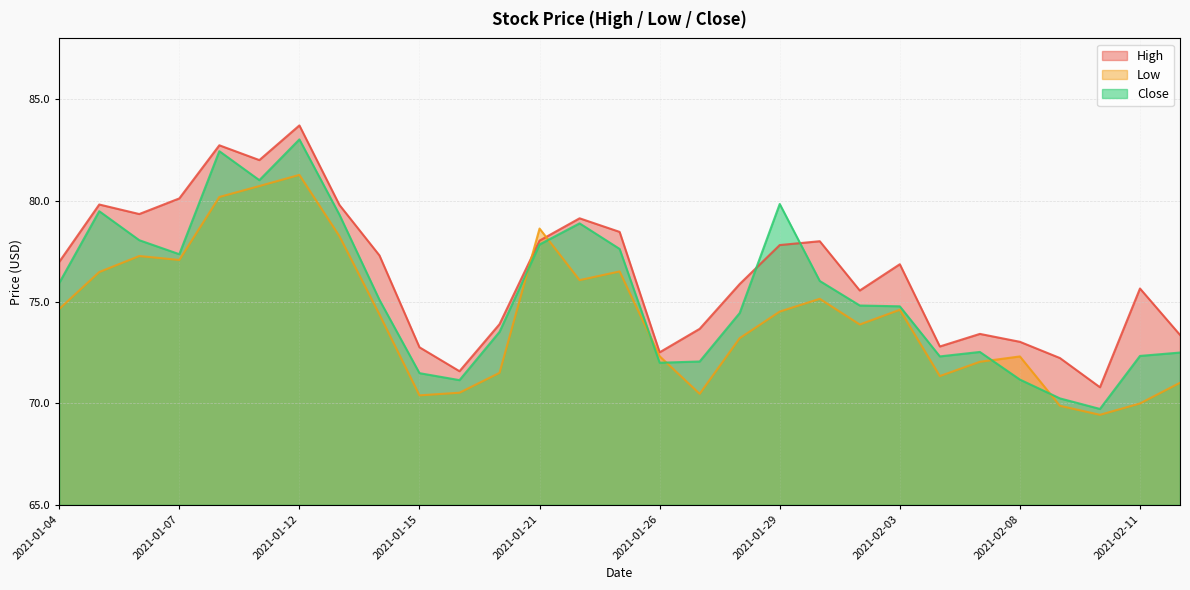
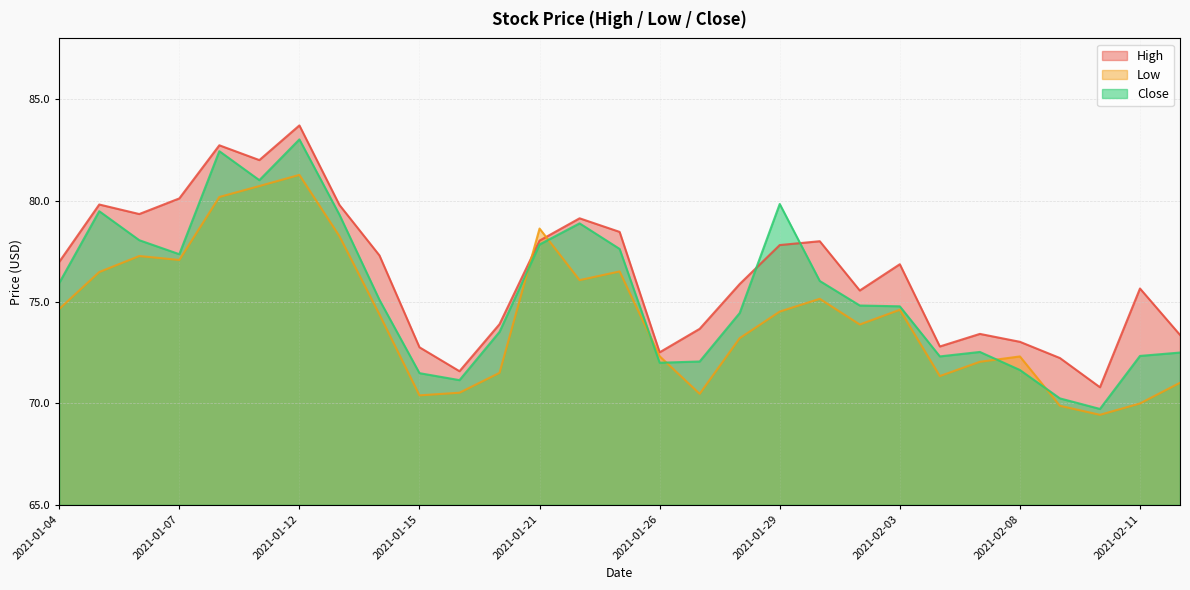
  {
    "High": {
      "2021-01-04": 77.0,
      "2021-01-07": 80.1,
      "2021-01-12": 83.7,
      "2021-01-15": 72.8,
      "2021-01-21": 78.0,
      "2021-01-26": 72.5,
      "2021-01-29": 77.8,
      "2021-02-03": 76.9,
      "2021-02-08": 73.0,
      "2021-02-11": 75.7
    },
    "Low": {
      "2021-01-04": 74.7,
      "2021-01-07": 77.1,
      "2021-01-12": 81.3,
      "2021-01-15": 70.4,
      "2021-01-21": 78.6,
      "2021-01-26": 72.3,
      "2021-01-29": 74.5,
      "2021-02-03": 74.6,
      "2021-02-08": 72.3,
      "2021-02-11": 70.0
    },
    "Close": {
      "2021-01-04": 75.9,
      "2021-01-07": 77.4,
      "2021-01-12": 83.0,
      "2021-01-15": 71.5,
      "2021-01-21": 77.8,
      "2021-01-26": 72.0,
      "2021-01-29": 79.8,
      "2021-02-03": 74.8,
-     "2021-02-08": 71.2,
+     "2021-02-08": 71.7,
      "2021-02-11": 72.3
    }
  }
